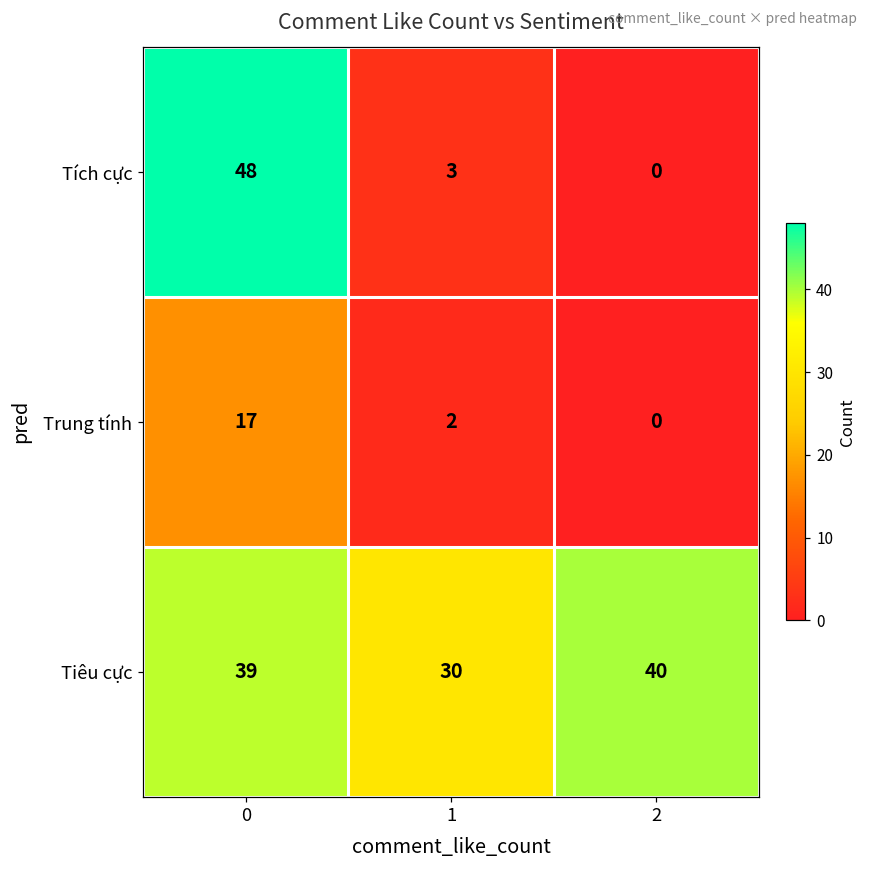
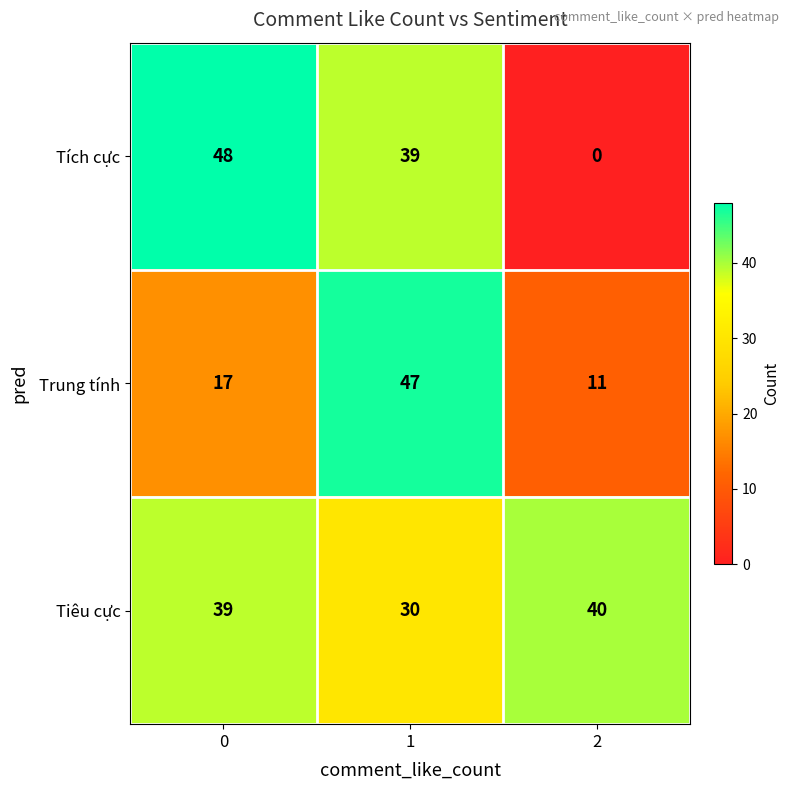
  {
    "Tích cực": {
      "0": 48,
-     "1": 3,
+     "1": 39,
      "2": 0
    },
    "Trung tính": {
      "0": 17,
-     "1": 2,
-     "2": 0
+     "1": 47,
+     "2": 11
    },
    "Tiêu cực": {
      "0": 39,
      "1": 30,
      "2": 40
    }
  }
